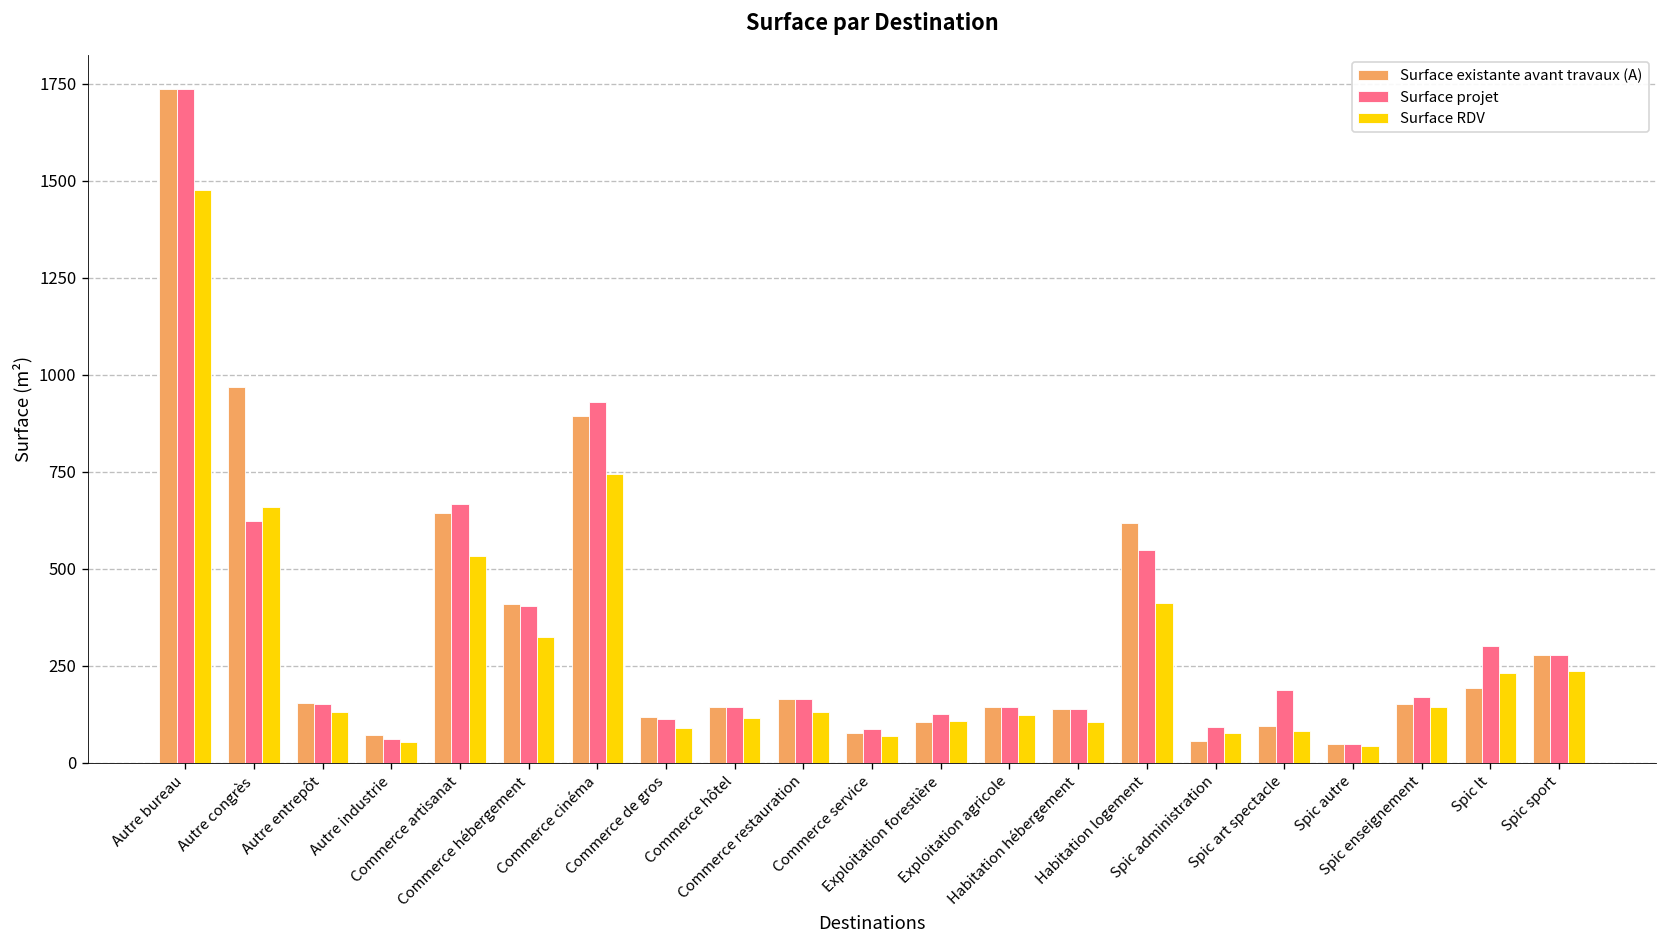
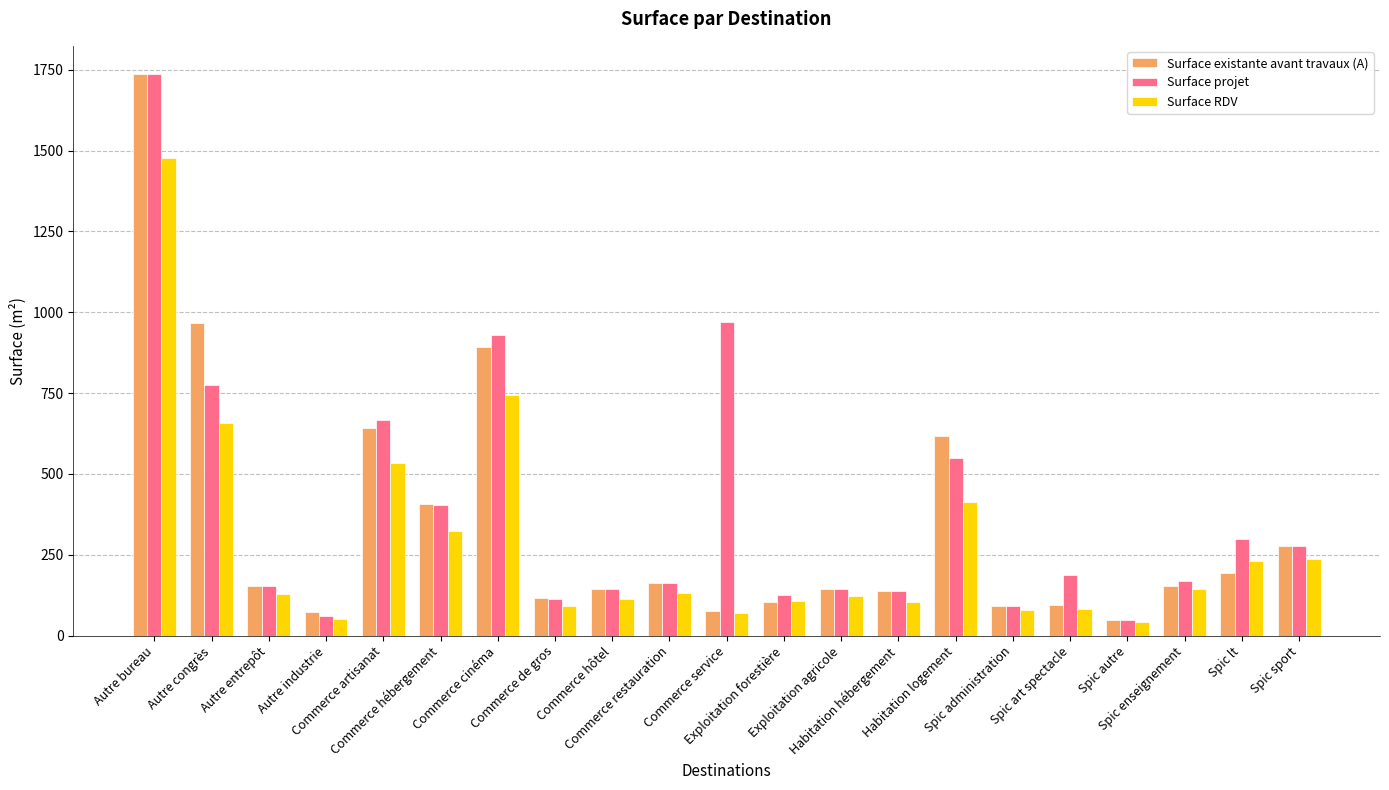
  {
    "Surface existante avant travaux (A)": {
      "Autre bureau": 1740,
      "Autre congrès": 970,
      "Autre entrepôt": 150,
      "Autre industrie": 70,
      "Commerce artisanat": 640,
      "Commerce hébergement": 410,
      "Commerce cinéma": 890,
      "Commerce de gros": 120,
      "Commerce hôtel": 140,
      "Commerce restauration": 160,
      "Commerce service": 80,
      "Exploitation forestière": 100,
      "Exploitation agricole": 140,
      "Habitation hébergement": 140,
      "Habitation logement": 620,
-     "Spic administration": 60,
+     "Spic administration": 90,
      "Spic art spectacle": 100,
      "Spic autre": 50,
      "Spic enseignement": 150,
      "Spic lt": 190,
      "Spic sport": 280
    },
    "Surface projet": {
      "Autre bureau": 1740,
-     "Autre congrès": 620,
+     "Autre congrès": 770,
      "Autre entrepôt": 150,
      "Autre industrie": 60,
      "Commerce artisanat": 670,
      "Commerce hébergement": 400,
      "Commerce cinéma": 930,
      "Commerce de gros": 110,
      "Commerce hôtel": 140,
      "Commerce restauration": 160,
-     "Commerce service": 90,
+     "Commerce service": 970,
      "Exploitation forestière": 120,
      "Exploitation agricole": 140,
      "Habitation hébergement": 140,
      "Habitation logement": 550,
      "Spic administration": 90,
      "Spic art spectacle": 190,
      "Spic autre": 50,
      "Spic enseignement": 170,
      "Spic lt": 300,
      "Spic sport": 280
    },
    "Surface RDV": {
      "Autre bureau": 1480,
      "Autre congrès": 660,
      "Autre entrepôt": 130,
      "Autre industrie": 50,
      "Commerce artisanat": 530,
      "Commerce hébergement": 320,
      "Commerce cinéma": 740,
      "Commerce de gros": 90,
      "Commerce hôtel": 110,
      "Commerce restauration": 130,
      "Commerce service": 70,
      "Exploitation forestière": 110,
      "Exploitation agricole": 120,
      "Habitation hébergement": 100,
      "Habitation logement": 410,
      "Spic administration": 80,
      "Spic art spectacle": 80,
      "Spic autre": 40,
      "Spic enseignement": 140,
      "Spic lt": 230,
      "Spic sport": 240
    }
  }
